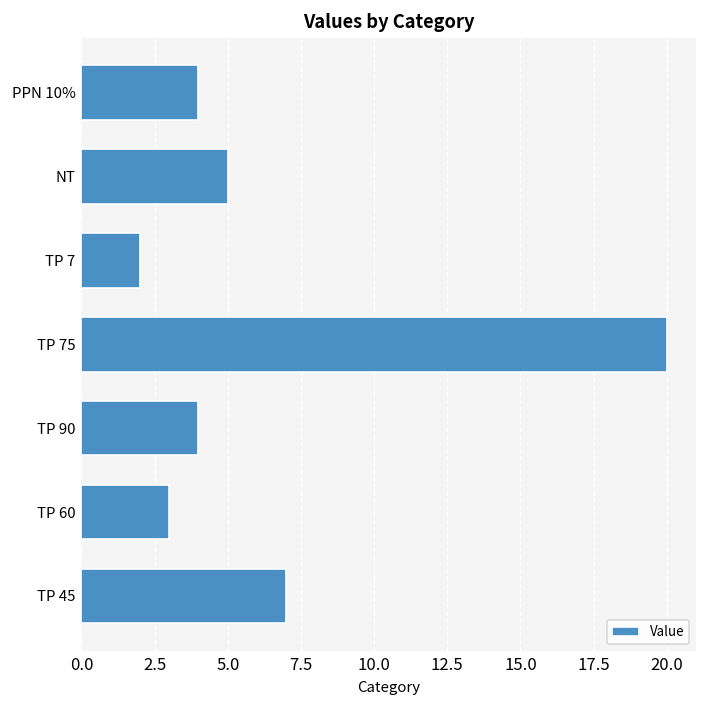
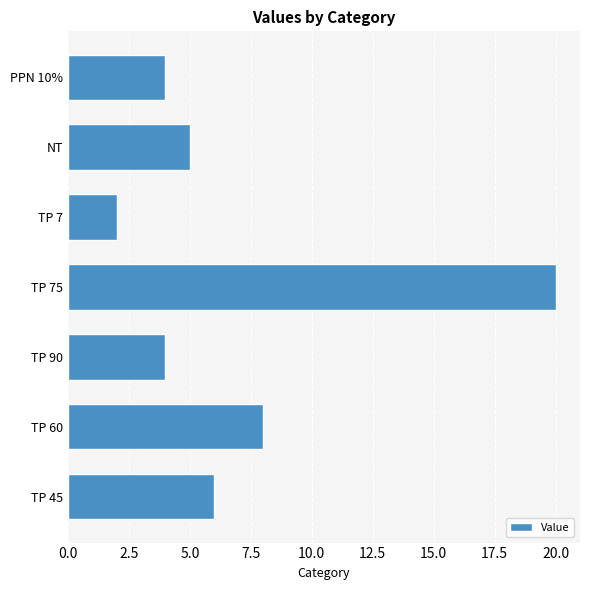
  {
    "PPN 10%": 4,
    "NT": 5,
    "TP 7": 2,
    "TP 75": 20,
    "TP 90": 4,
-   "TP 60": 3,
-   "TP 45": 7
+   "TP 60": 8,
+   "TP 45": 6
  }
